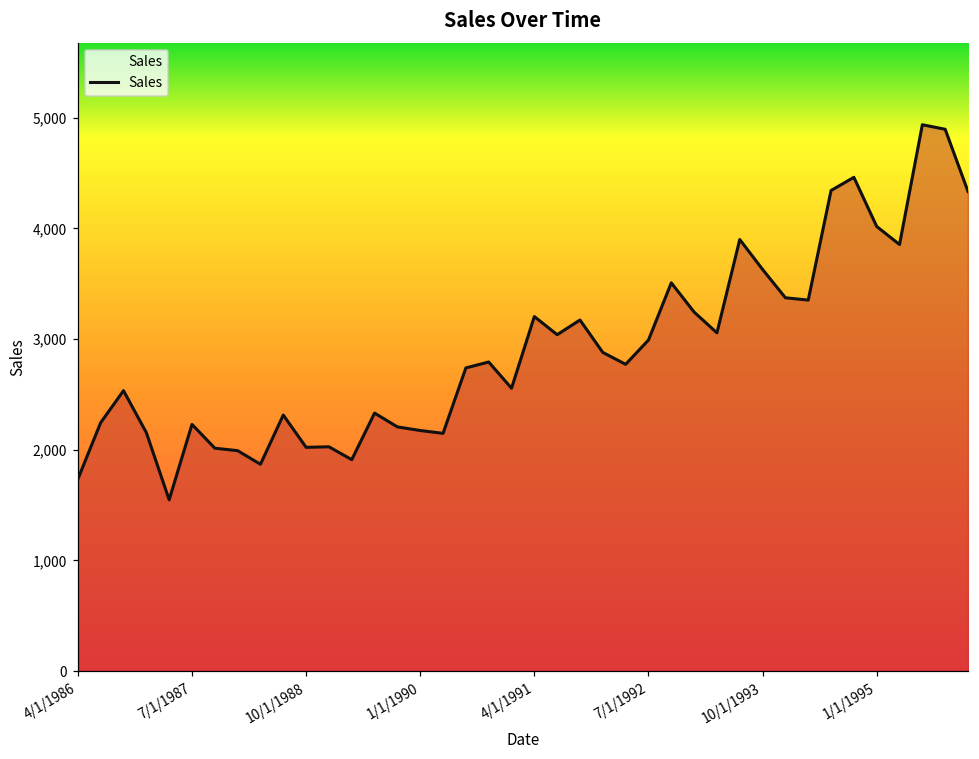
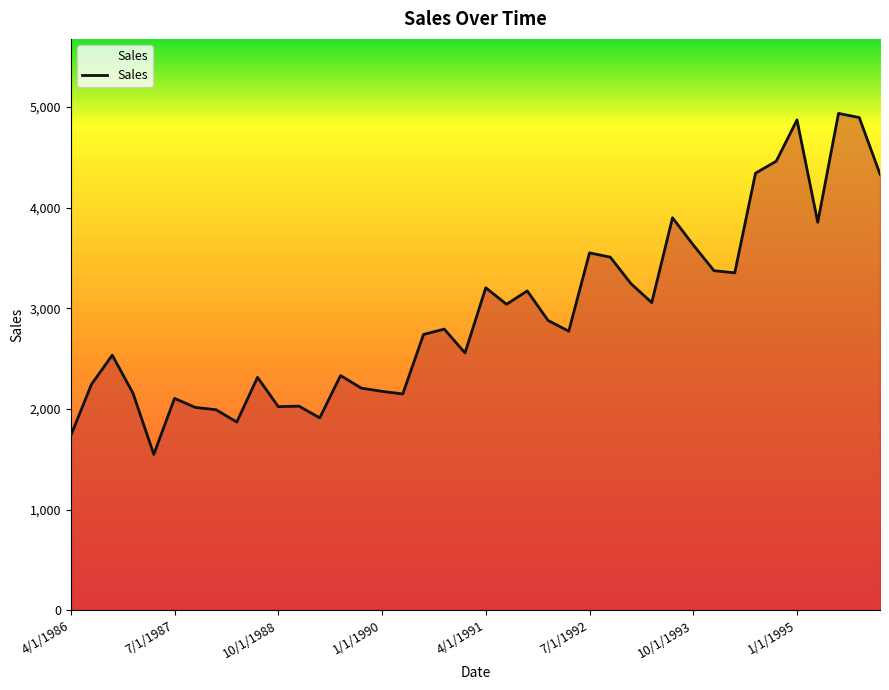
  {
    "4/1/1986": "1,730",
-   "7/1/1987": "2,230",
+   "7/1/1987": "2,100",
    "10/1/1988": "2,020",
    "1/1/1990": "2,170",
    "4/1/1991": "3,200",
-   "7/1/1992": "2,990",
+   "7/1/1992": "3,550",
    "10/1/1993": "3,630",
-   "1/1/1995": "4,020"
+   "1/1/1995": "4,870"
  }
